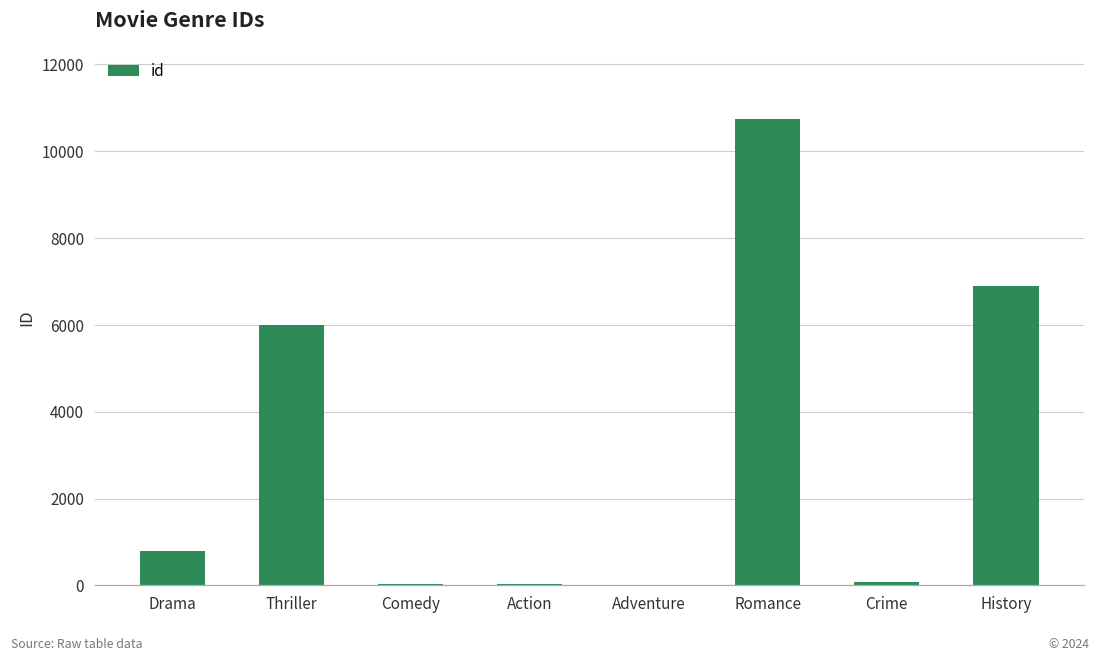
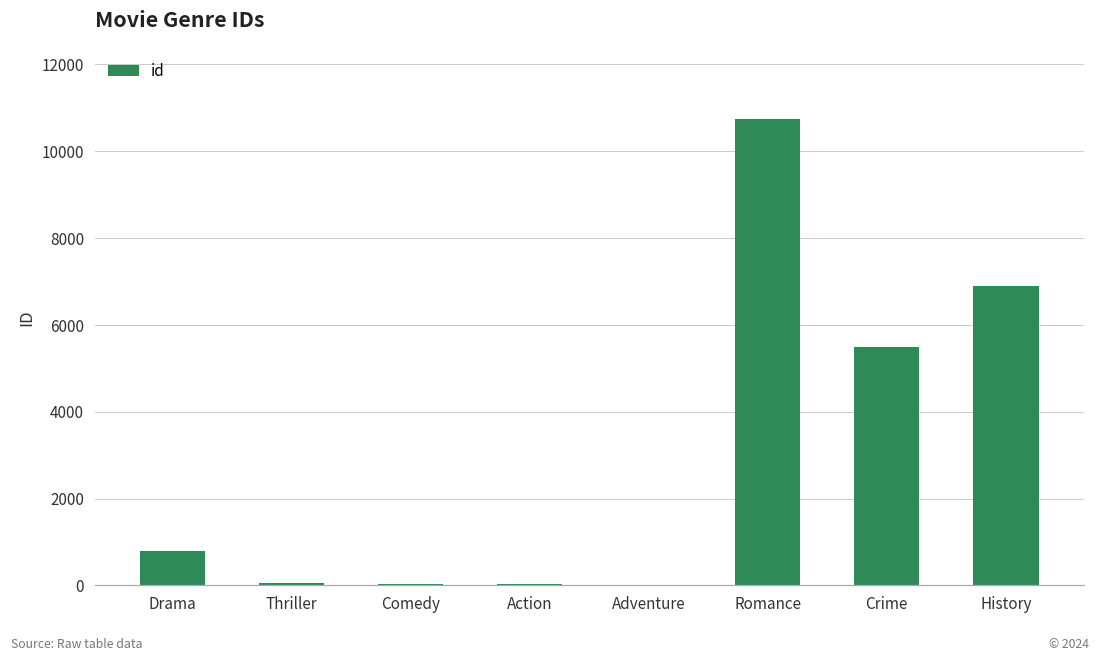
  {
    "Drama": 800,
-   "Thriller": 6000,
+   "Thriller": 100,
    "Romance": 10700,
-   "Crime": 100,
+   "Crime": 5500,
    "History": 6900
  }
